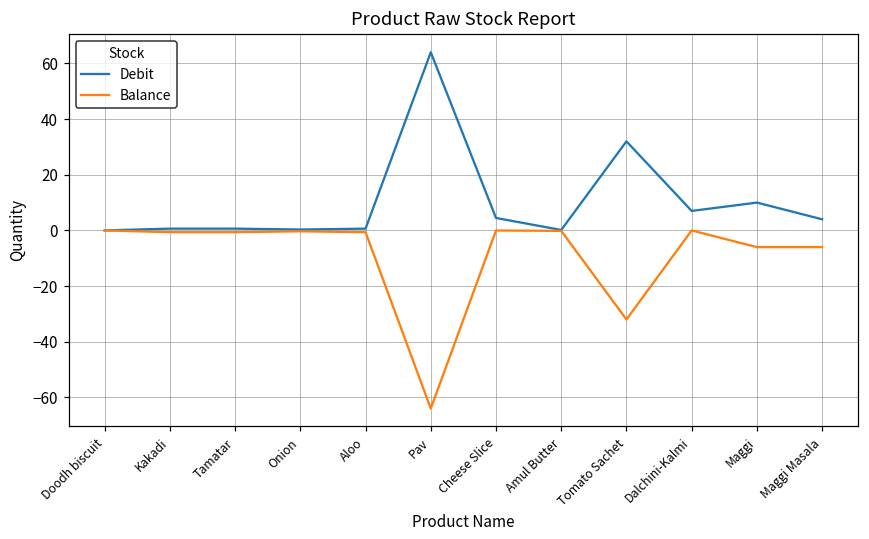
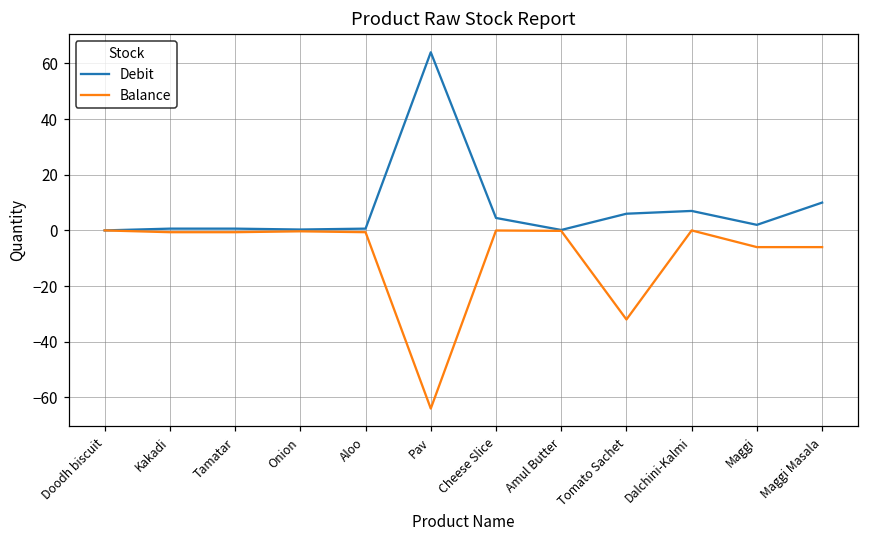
  {
    "Debit": {
      "Kakadi": 1,
      "Tamatar": 1,
      "Aloo": 1,
      "Pav": 64,
      "Cheese Slice": 4,
-     "Tomato Sachet": 32,
+     "Tomato Sachet": 6,
      "Dalchini-Kalmi": 7,
-     "Maggi": 10,
-     "Maggi Masala": 4
+     "Maggi": 2,
+     "Maggi Masala": 10
    },
    "Balance": {
      "Kakadi": -1,
      "Tamatar": -1,
      "Aloo": -1,
      "Pav": -64,
      "Cheese Slice": 0,
      "Tomato Sachet": -32,
      "Dalchini-Kalmi": 0,
      "Maggi": -6,
      "Maggi Masala": -6
    }
  }
